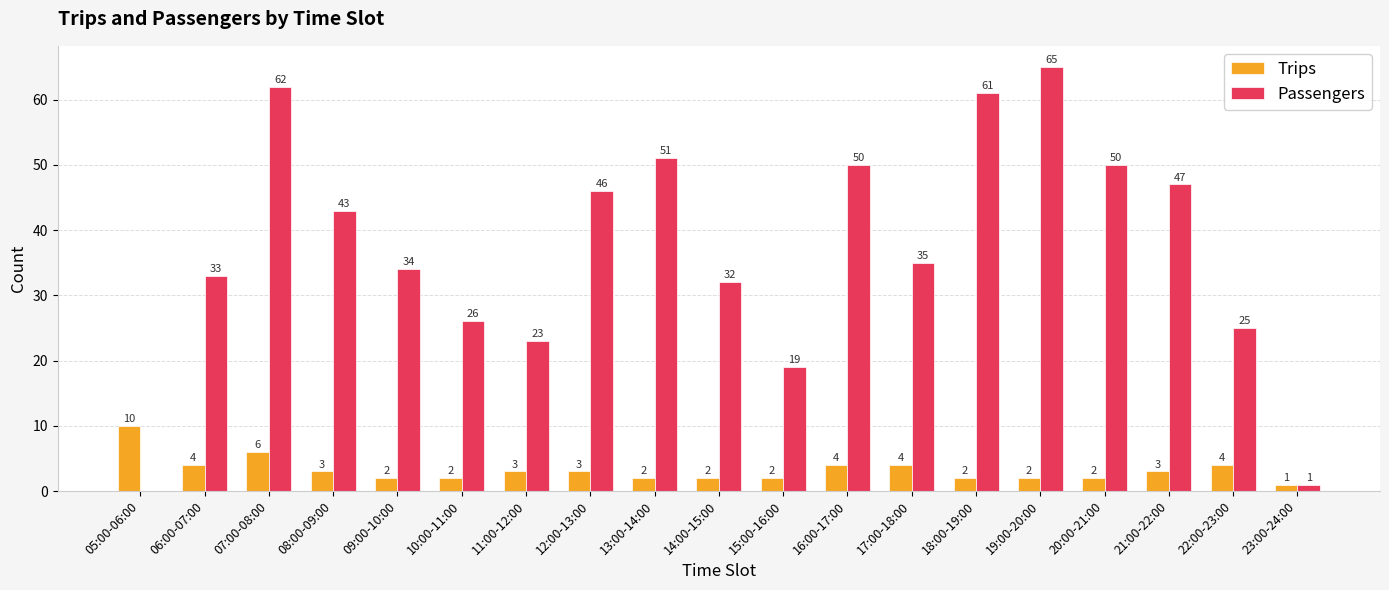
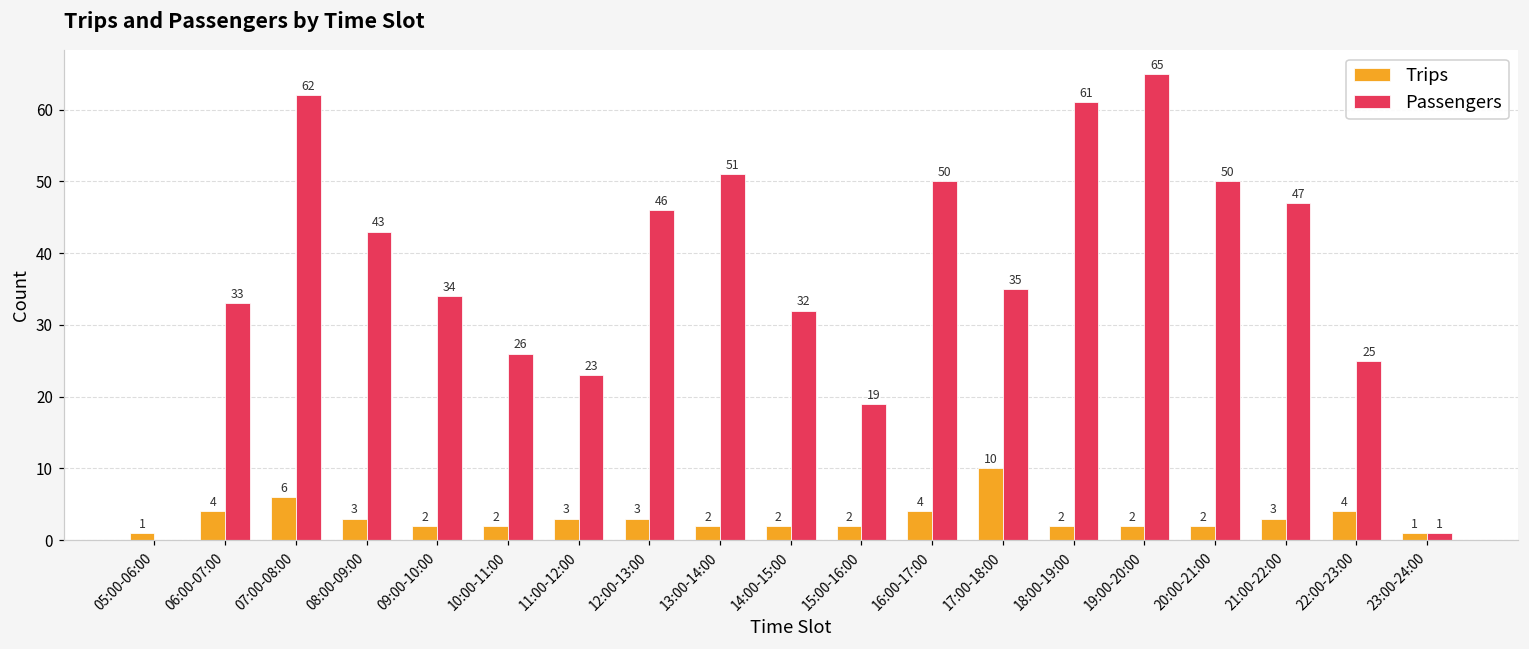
  {
    "Trips": {
-     "05:00-06:00": 10,
+     "05:00-06:00": 1,
      "06:00-07:00": 4,
      "07:00-08:00": 6,
      "08:00-09:00": 3,
      "09:00-10:00": 2,
      "10:00-11:00": 2,
      "11:00-12:00": 3,
      "12:00-13:00": 3,
      "13:00-14:00": 2,
      "14:00-15:00": 2,
      "15:00-16:00": 2,
      "16:00-17:00": 4,
-     "17:00-18:00": 4,
+     "17:00-18:00": 10,
      "18:00-19:00": 2,
      "19:00-20:00": 2,
      "20:00-21:00": 2,
      "21:00-22:00": 3,
      "22:00-23:00": 4,
      "23:00-24:00": 1
    },
    "Passengers": {
      "06:00-07:00": 33,
      "07:00-08:00": 62,
      "08:00-09:00": 43,
      "09:00-10:00": 34,
      "10:00-11:00": 26,
      "11:00-12:00": 23,
      "12:00-13:00": 46,
      "13:00-14:00": 51,
      "14:00-15:00": 32,
      "15:00-16:00": 19,
      "16:00-17:00": 50,
      "17:00-18:00": 35,
      "18:00-19:00": 61,
      "19:00-20:00": 65,
      "20:00-21:00": 50,
      "21:00-22:00": 47,
      "22:00-23:00": 25,
      "23:00-24:00": 1
    }
  }
